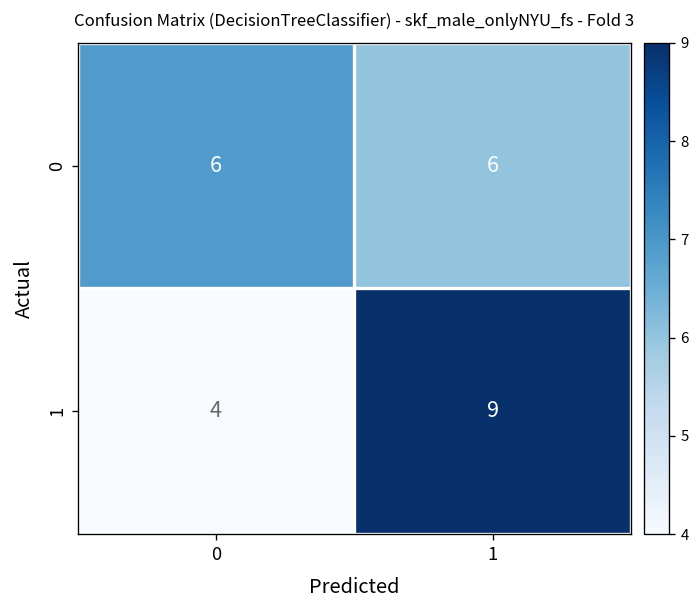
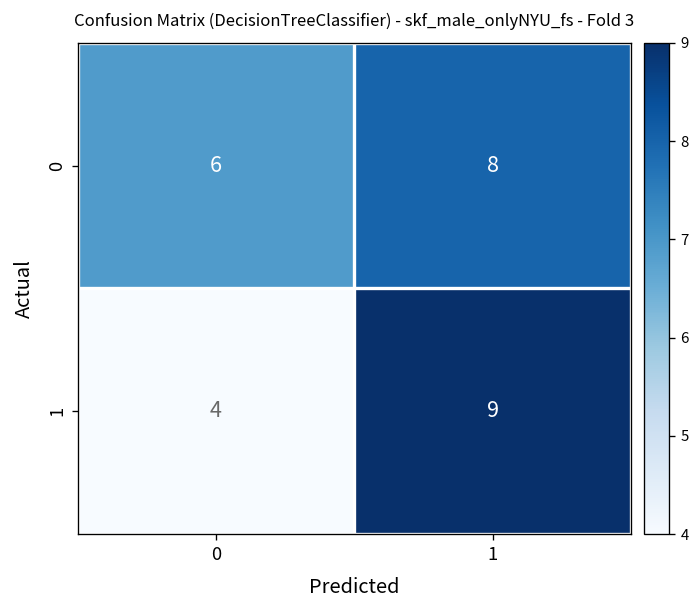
  {
    "0": {
      "0": 6,
-     "1": 6
+     "1": 8
    },
    "1": {
      "0": 4,
      "1": 9
    }
  }
